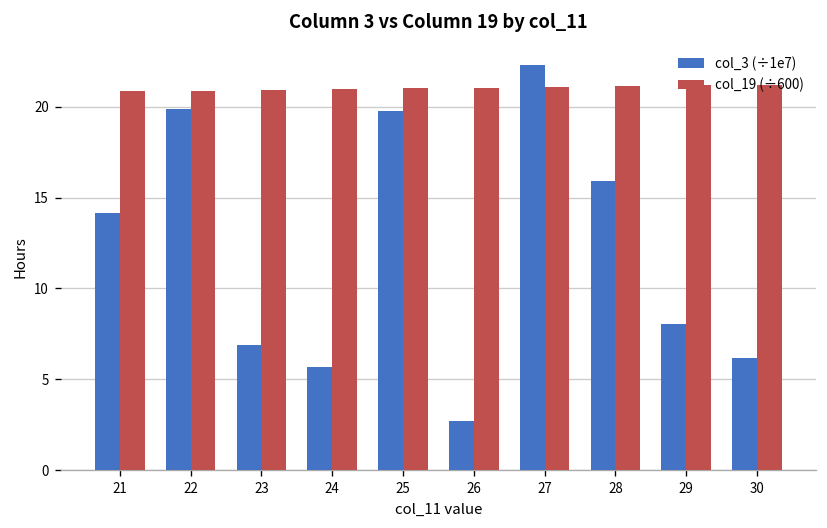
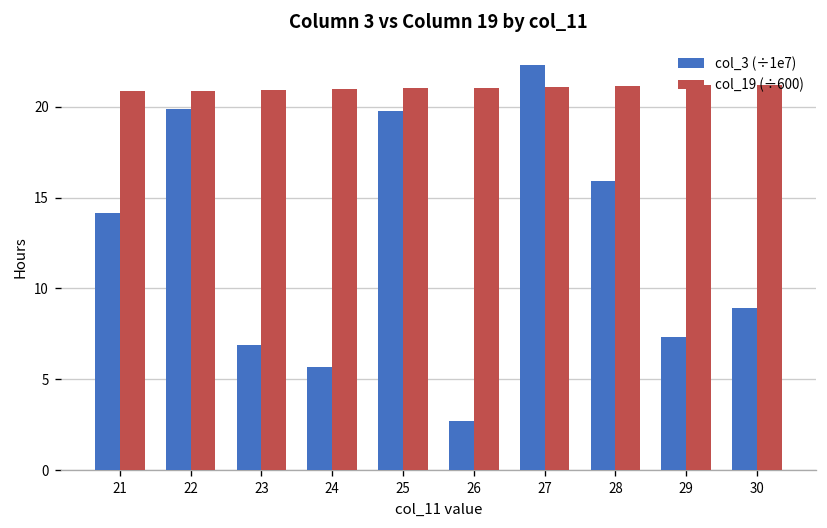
  {
    "col_3 (÷1e7)": {
      "21": 14.2,
      "22": 19.9,
      "23": 6.9,
      "24": 5.7,
      "25": 19.8,
      "26": 2.7,
      "27": 22.3,
      "28": 15.9,
-     "29": 8.1,
-     "30": 6.2
+     "29": 7.3,
+     "30": 8.9
    },
    "col_19 (÷600)": {
      "21": 20.9,
      "22": 20.9,
      "23": 20.9,
      "24": 21.0,
      "25": 21.0,
      "26": 21.0,
      "27": 21.1,
      "28": 21.1,
      "29": 21.2,
      "30": 21.2
    }
  }
